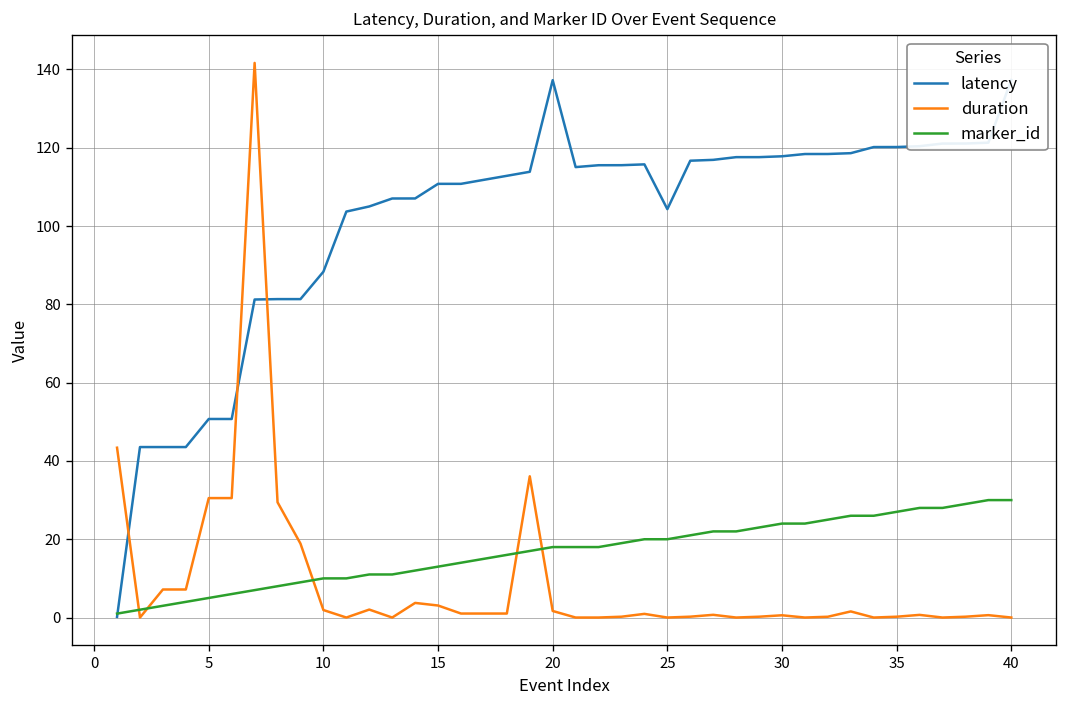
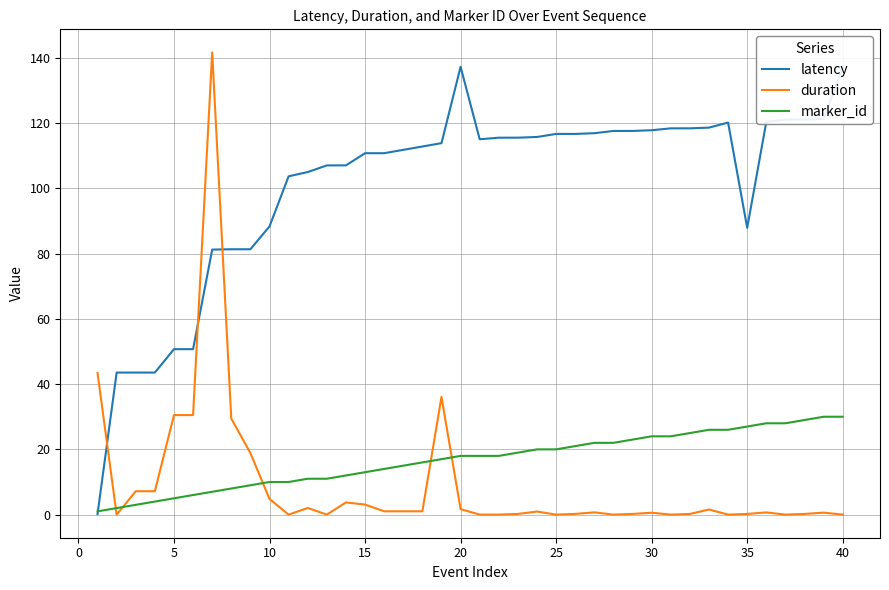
  {
    "latency": {
      "5": 51,
      "10": 88,
      "15": 111,
      "20": 137,
-     "25": 104,
+     "25": 117,
      "30": 118,
-     "35": 120
+     "35": 88
    },
    "duration": {
      "5": 31,
-     "10": 2,
+     "10": 5,
      "15": 3,
      "20": 2,
      "25": 0,
      "30": 1,
      "35": 0,
      "40": 0
    },
    "marker_id": {
      "5": 5,
      "10": 10,
      "15": 13,
      "20": 18,
      "25": 20,
      "30": 24,
      "35": 27,
      "40": 30
    }
  }
